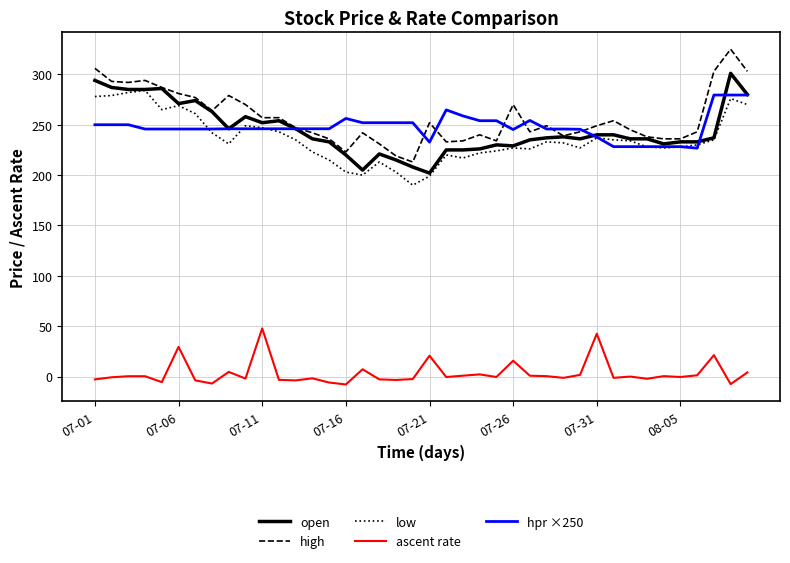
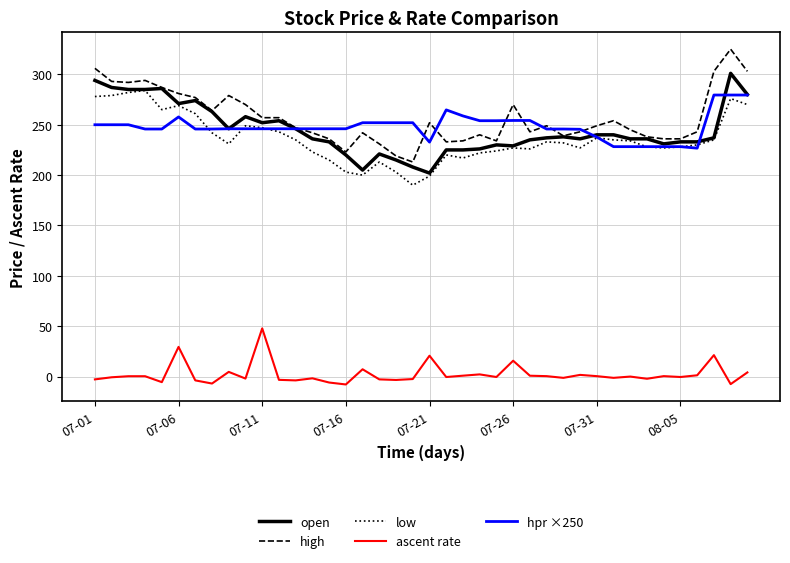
  {
    "ascent rate": {
      "07-01": -3,
      "07-06": 29,
      "07-11": 48,
      "07-16": -8,
      "07-21": 21,
      "07-26": 16,
-     "07-31": 43,
+     "07-31": 0,
      "08-05": 0
    },
    "hpr ×250": {
      "07-01": 250,
-     "07-06": 246,
-     "07-16": 256,
+     "07-06": 258,
+     "07-16": 246,
      "07-21": 233,
-     "07-26": 245
+     "07-26": 254
    }
  }
